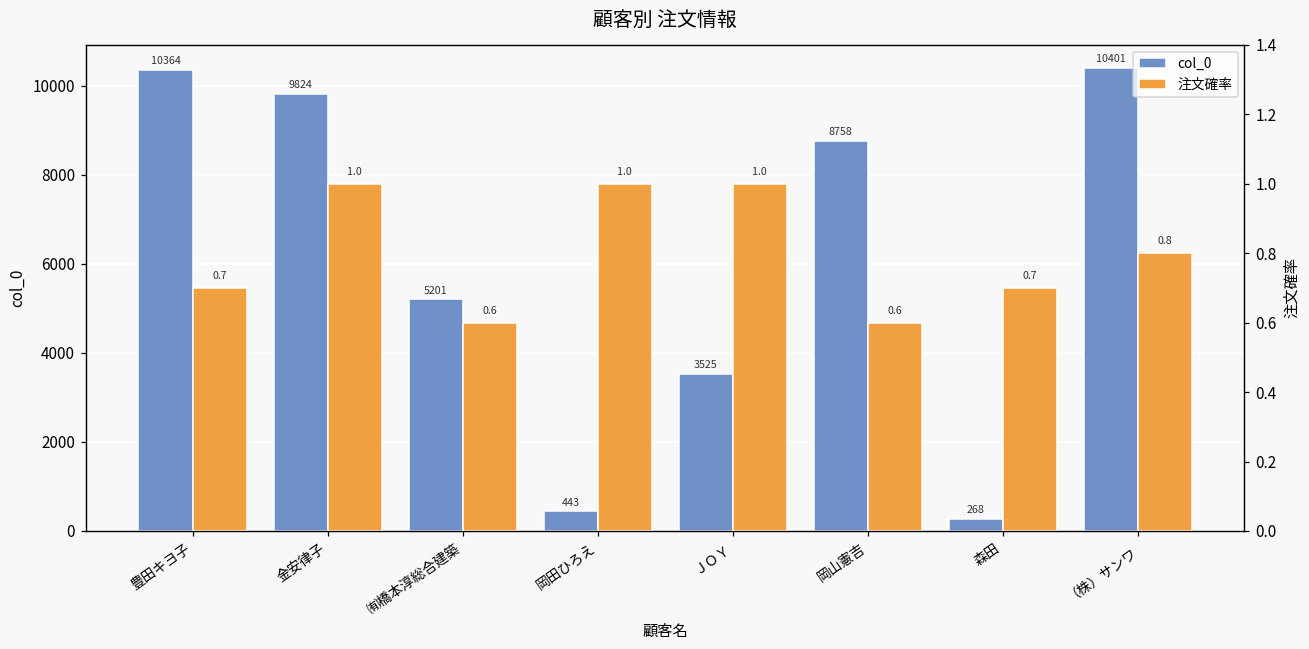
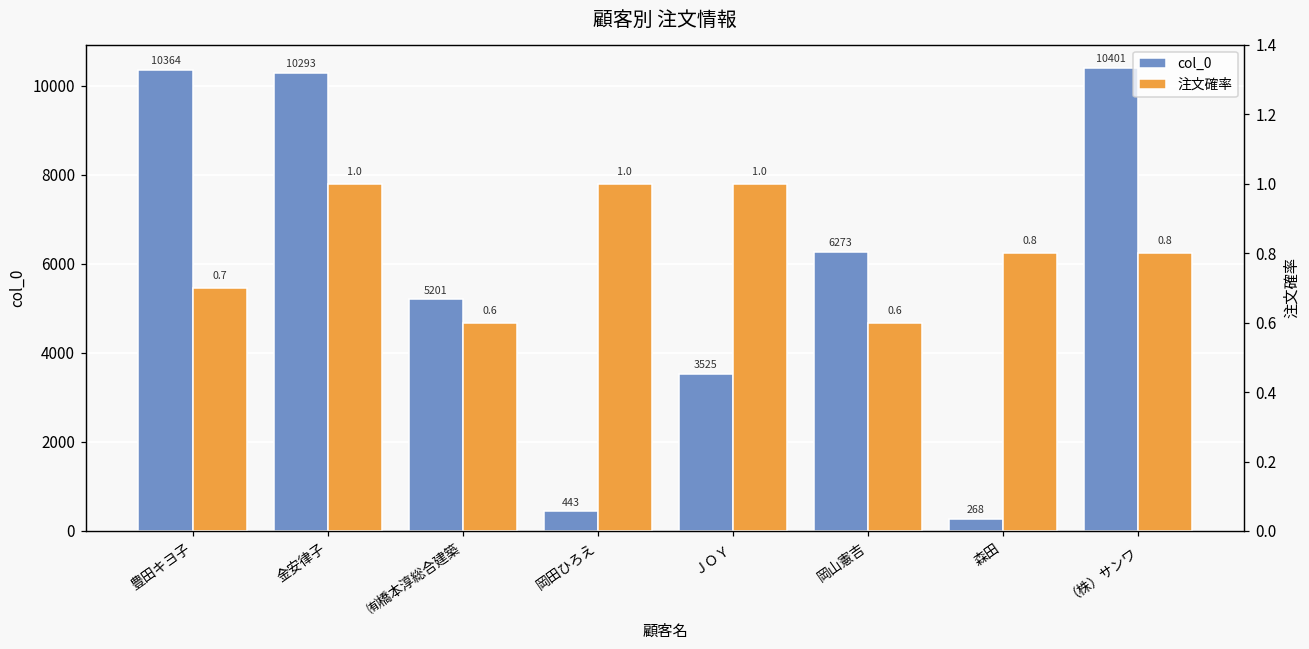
  {
    "col_0": {
      "豊田キヨ子": 10364,
-     "金安律子": 9824,
+     "金安律子": 10293,
      "岡田ひろえ": 443,
      "ＪＯＹ": 3525,
-     "岡山憲吉": 8758,
+     "岡山憲吉": 6273,
      "（株）サンワ": 10401
    },
    "注文確率": {
      "豊田キヨ子": 0.7,
      "金安律子": 1.0,
      "㈲橋本淳総合建築": 0.6,
      "岡田ひろえ": 1.0,
      "ＪＯＹ": 1.0,
      "岡山憲吉": 0.6,
-     "森田": 0.7,
+     "森田": 0.8,
      "（株）サンワ": 0.8
    }
  }
